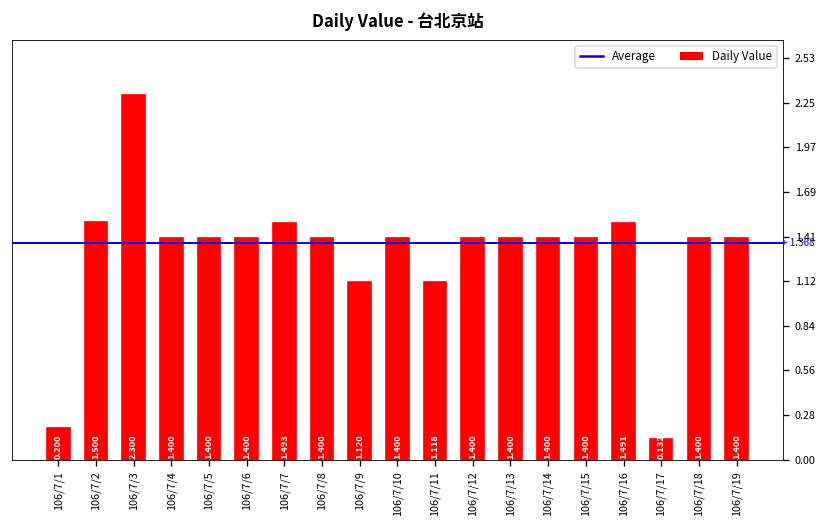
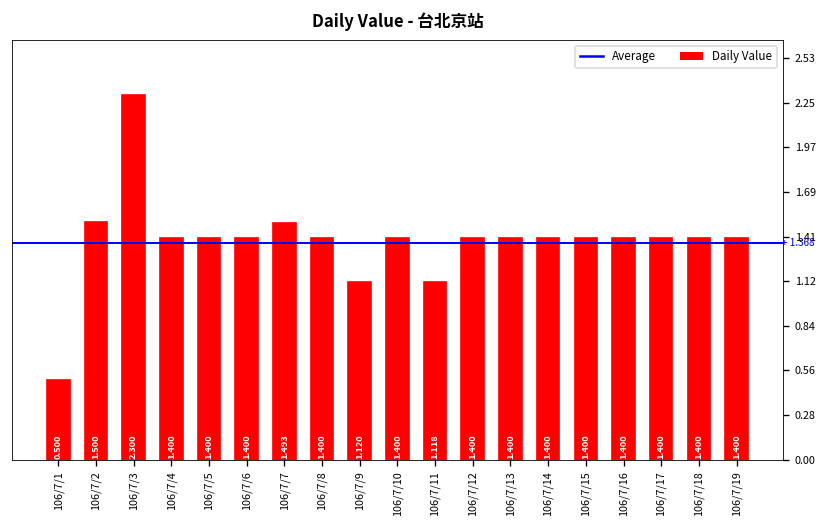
  {
-   "106/7/1": 0.200,
-   "106/7/16": 1.491,
-   "106/7/17": 0.132
+   "106/7/1": 0.500,
+   "106/7/16": 1.400,
+   "106/7/17": 1.400
  }
